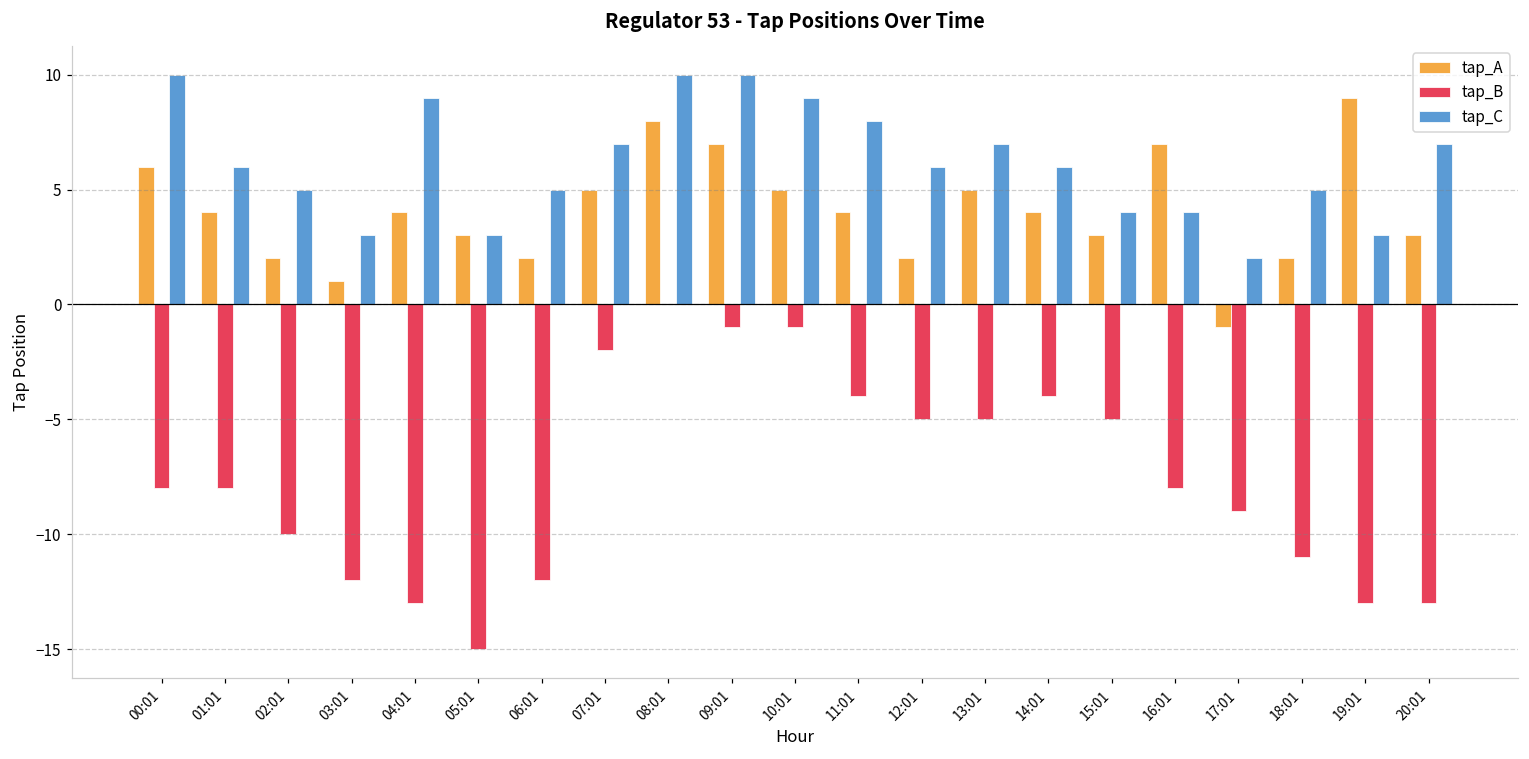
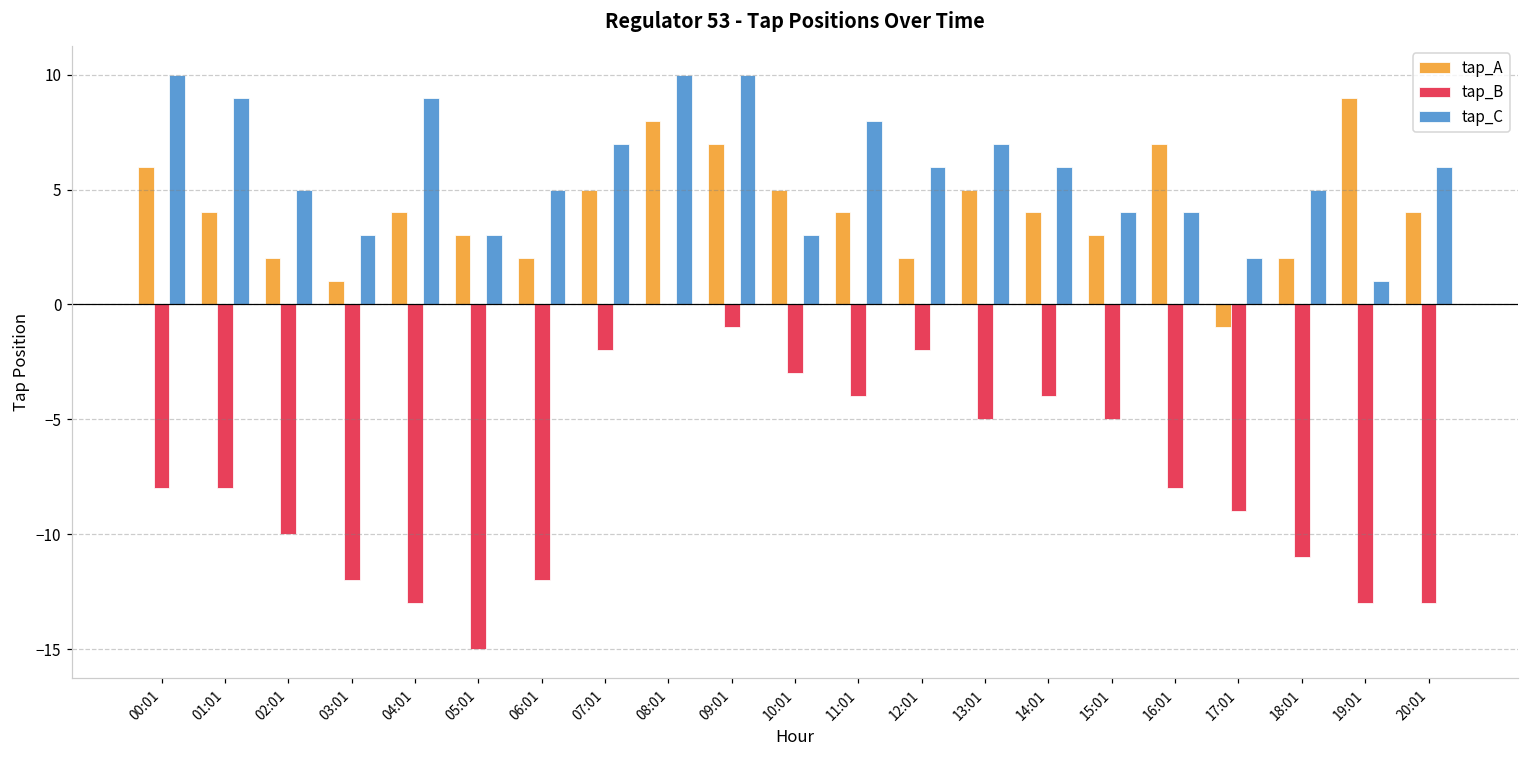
  {
    "tap_A": {
      "00:01": 6,
      "01:01": 4,
      "02:01": 2,
      "03:01": 1,
      "04:01": 4,
      "05:01": 3,
      "06:01": 2,
      "07:01": 5,
      "08:01": 8,
      "09:01": 7,
      "10:01": 5,
      "11:01": 4,
      "12:01": 2,
      "13:01": 5,
      "14:01": 4,
      "15:01": 3,
      "16:01": 7,
      "17:01": -1,
      "18:01": 2,
      "19:01": 9,
-     "20:01": 3
+     "20:01": 4
    },
    "tap_B": {
      "00:01": -8,
      "01:01": -8,
      "02:01": -10,
      "03:01": -12,
      "04:01": -13,
      "05:01": -15,
      "06:01": -12,
      "07:01": -2,
      "08:01": 0,
      "09:01": -1,
-     "10:01": -1,
+     "10:01": -3,
      "11:01": -4,
-     "12:01": -5,
+     "12:01": -2,
      "13:01": -5,
      "14:01": -4,
      "15:01": -5,
      "16:01": -8,
      "17:01": -9,
      "18:01": -11,
      "19:01": -13,
      "20:01": -13
    },
    "tap_C": {
      "00:01": 10,
-     "01:01": 6,
+     "01:01": 9,
      "02:01": 5,
      "03:01": 3,
      "04:01": 9,
      "05:01": 3,
      "06:01": 5,
      "07:01": 7,
      "08:01": 10,
      "09:01": 10,
-     "10:01": 9,
+     "10:01": 3,
      "11:01": 8,
      "12:01": 6,
      "13:01": 7,
      "14:01": 6,
      "15:01": 4,
      "16:01": 4,
      "17:01": 2,
      "18:01": 5,
-     "19:01": 3,
-     "20:01": 7
+     "19:01": 1,
+     "20:01": 6
    }
  }
